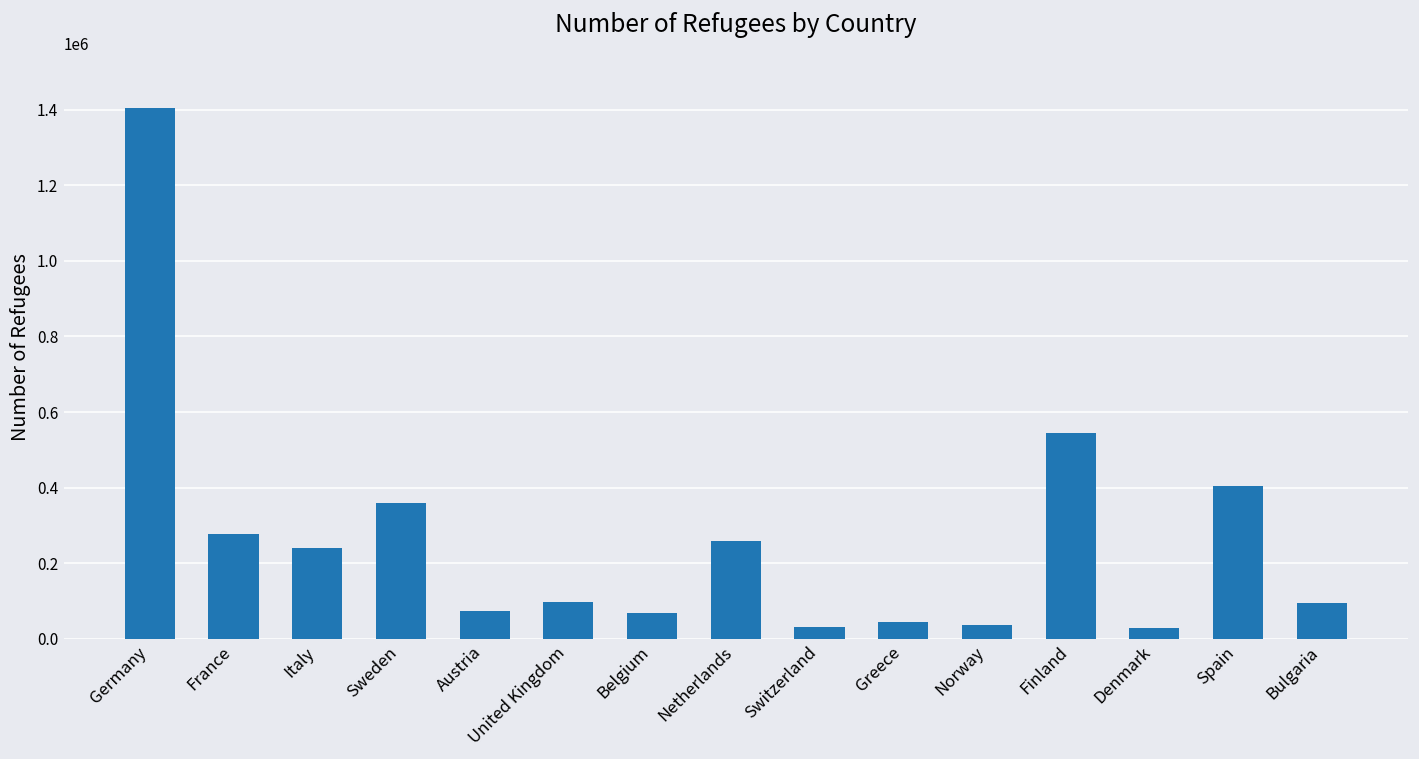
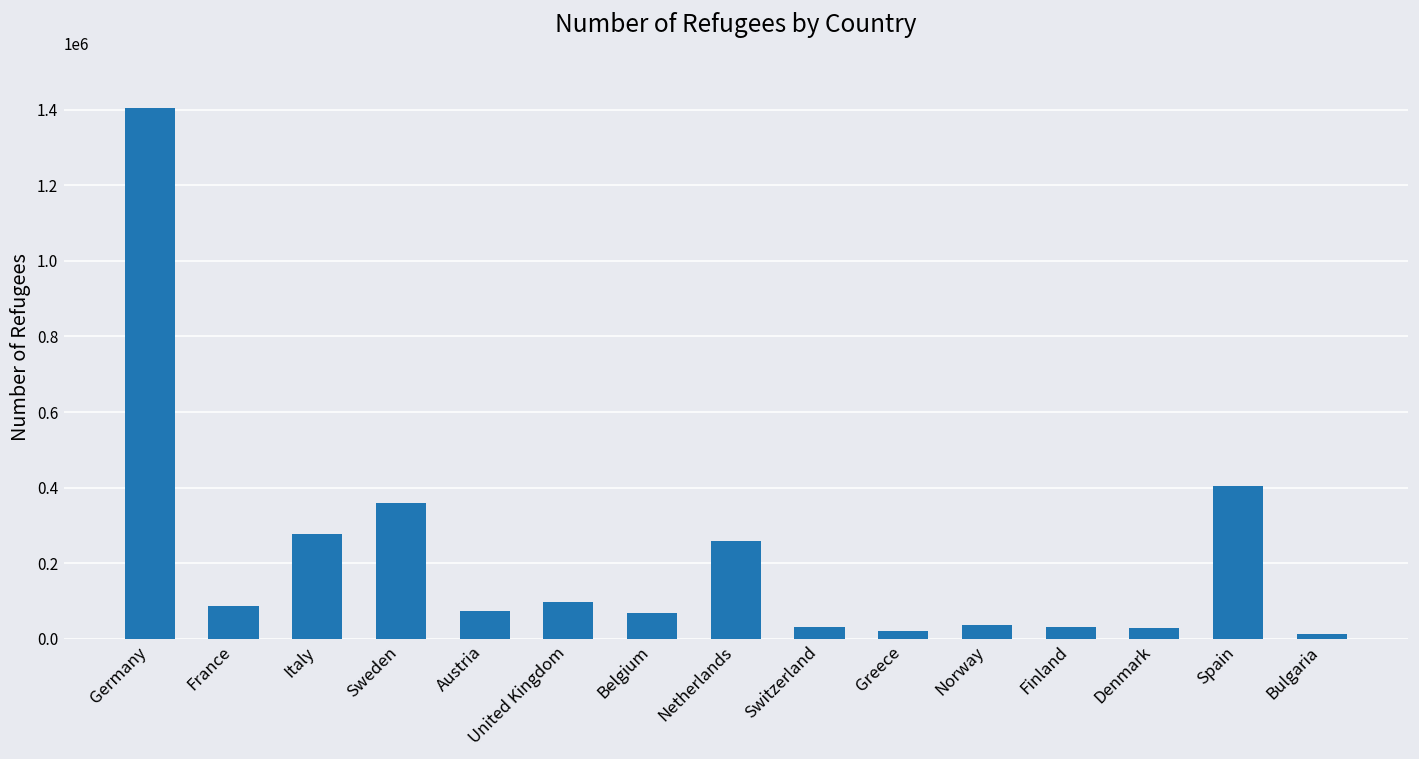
  {
    "Germany": 1400000,
-   "France": 280000,
-   "Italy": 240000,
+   "France": 90000,
+   "Italy": 280000,
    "Sweden": 360000,
    "Austria": 70000,
    "United Kingdom": 100000,
    "Belgium": 70000,
    "Netherlands": 260000,
    "Switzerland": 30000,
-   "Greece": 50000,
+   "Greece": 20000,
    "Norway": 40000,
-   "Finland": 550000,
+   "Finland": 30000,
    "Denmark": 30000,
    "Spain": 400000,
-   "Bulgaria": 90000
+   "Bulgaria": 10000
  }
